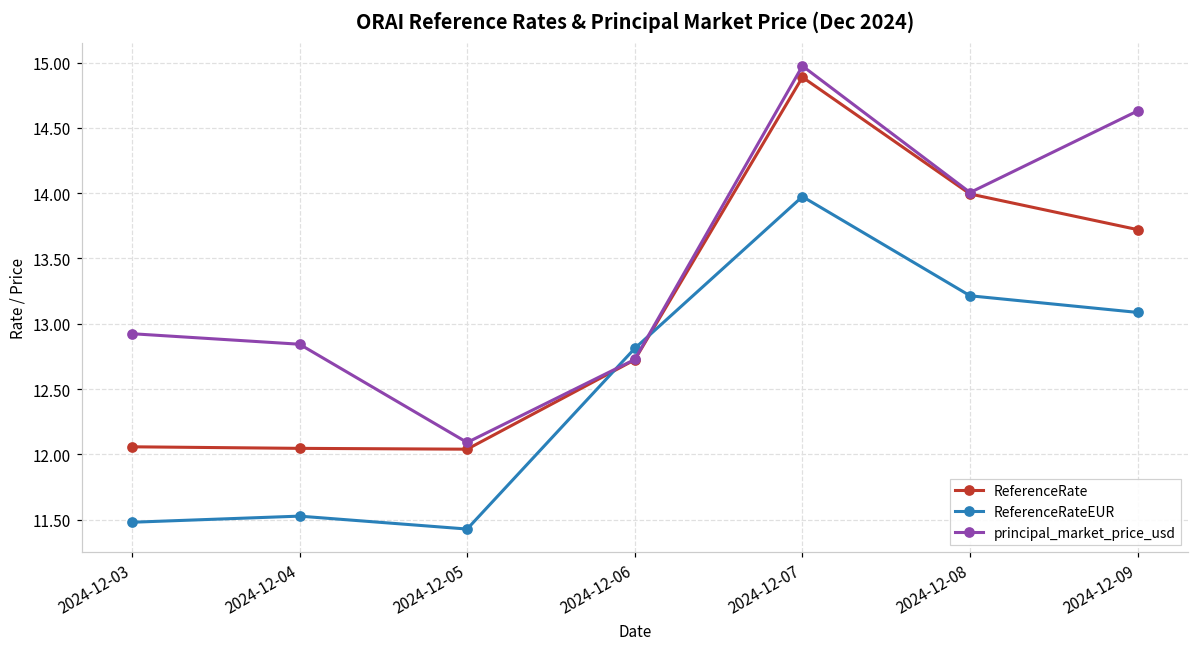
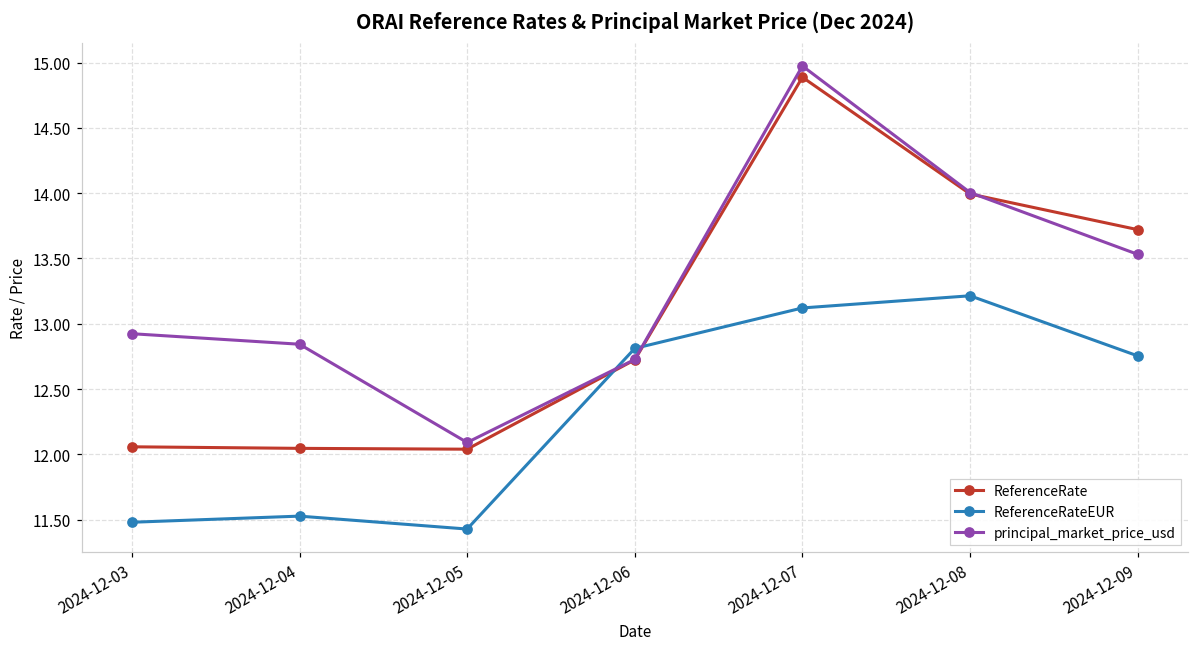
  {
    "ReferenceRate": {
      "2024-12-03": 12.06,
      "2024-12-04": 12.05,
      "2024-12-05": 12.04,
      "2024-12-07": 14.89,
      "2024-12-09": 13.72
    },
    "ReferenceRateEUR": {
      "2024-12-03": 11.48,
      "2024-12-04": 11.53,
      "2024-12-05": 11.43,
      "2024-12-06": 12.81,
-     "2024-12-07": 13.97,
+     "2024-12-07": 13.12,
      "2024-12-08": 13.21,
-     "2024-12-09": 13.09
+     "2024-12-09": 12.75
    },
    "principal_market_price_usd": {
      "2024-12-03": 12.92,
      "2024-12-04": 12.84,
      "2024-12-05": 12.09,
      "2024-12-07": 14.97,
-     "2024-12-09": 14.63
+     "2024-12-09": 13.53
    }
  }
